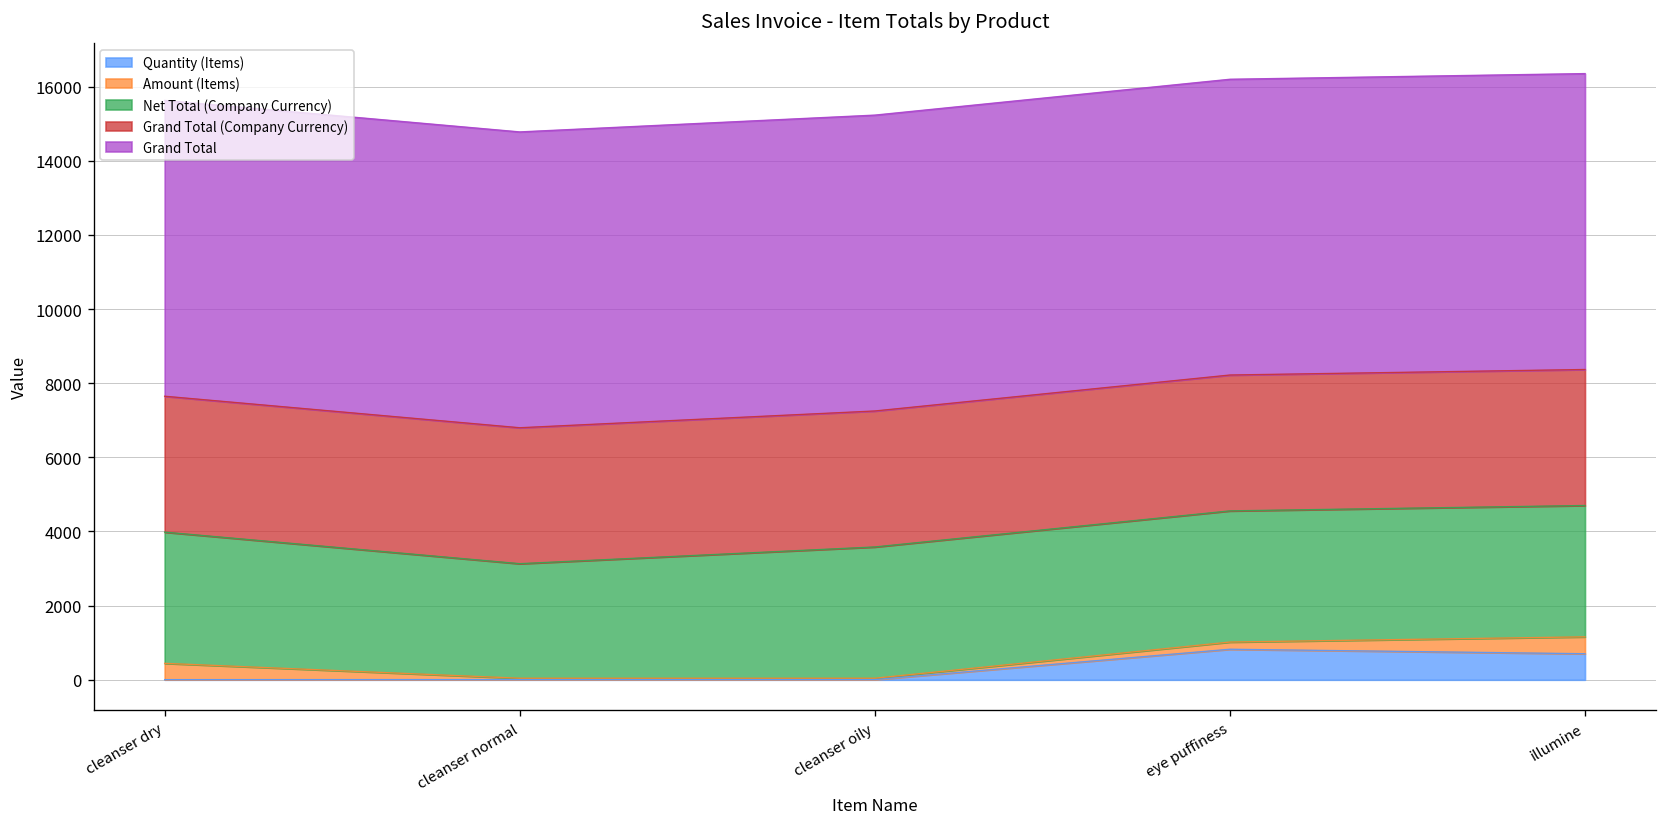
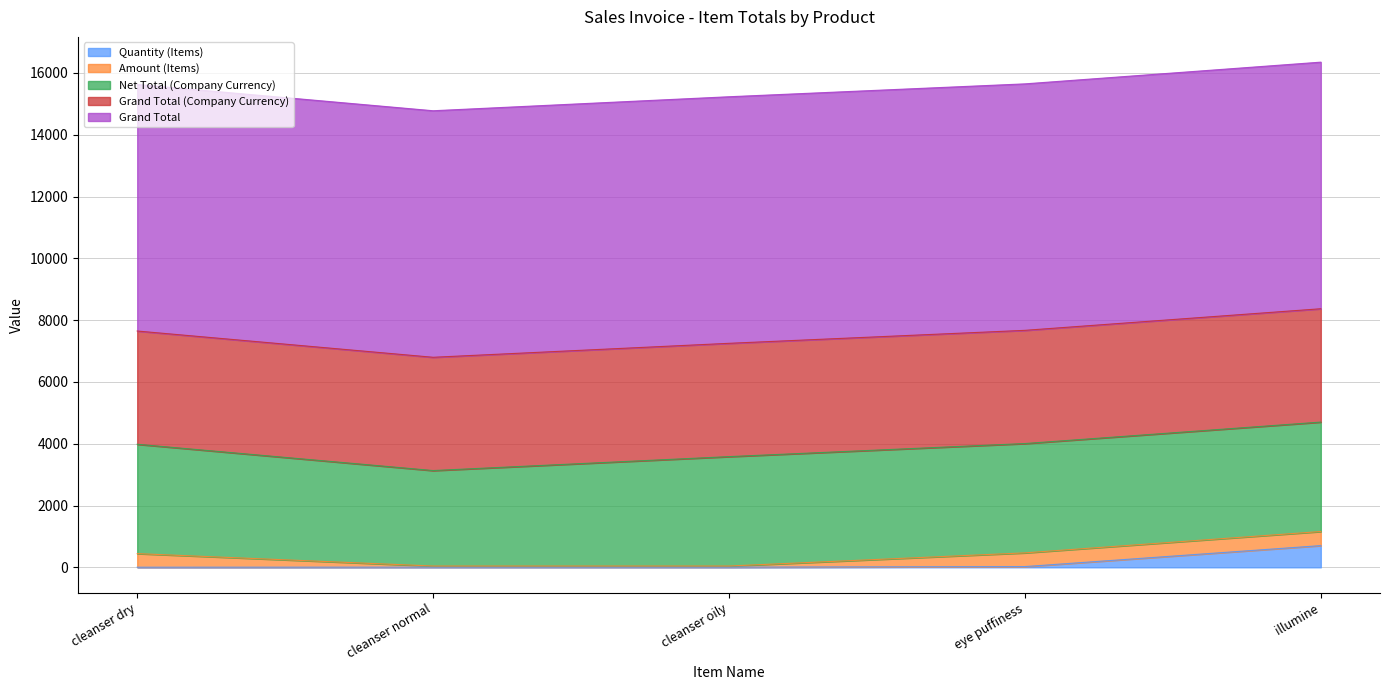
  {
    "Quantity (Items)": {
      "cleanser dry": 0,
-     "eye puffiness": 800,
+     "eye puffiness": 0,
      "illumine": 700
    },
    "Amount (Items)": {
      "cleanser dry": 400,
-     "eye puffiness": 200,
+     "eye puffiness": 400,
      "illumine": 500
    },
    "Net Total (Company Currency)": {
      "cleanser dry": 3500,
      "cleanser normal": 3100,
      "cleanser oily": 3500,
      "eye puffiness": 3500,
      "illumine": 3500
    },
    "Grand Total (Company Currency)": {
      "cleanser dry": 3700,
      "cleanser normal": 3700,
      "cleanser oily": 3700,
      "eye puffiness": 3700,
      "illumine": 3700
    },
    "Grand Total": {
      "cleanser normal": 8000,
      "cleanser oily": 8000,
      "eye puffiness": 8000,
      "illumine": 8000
    }
  }
